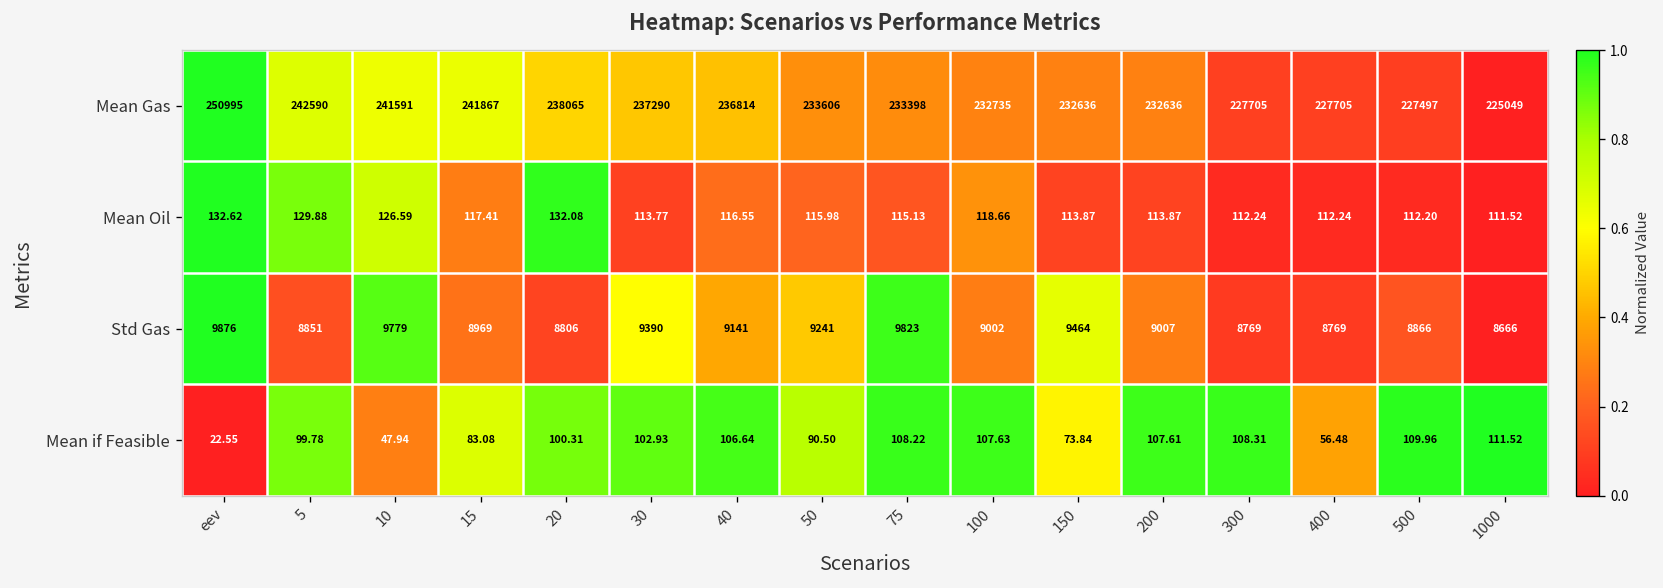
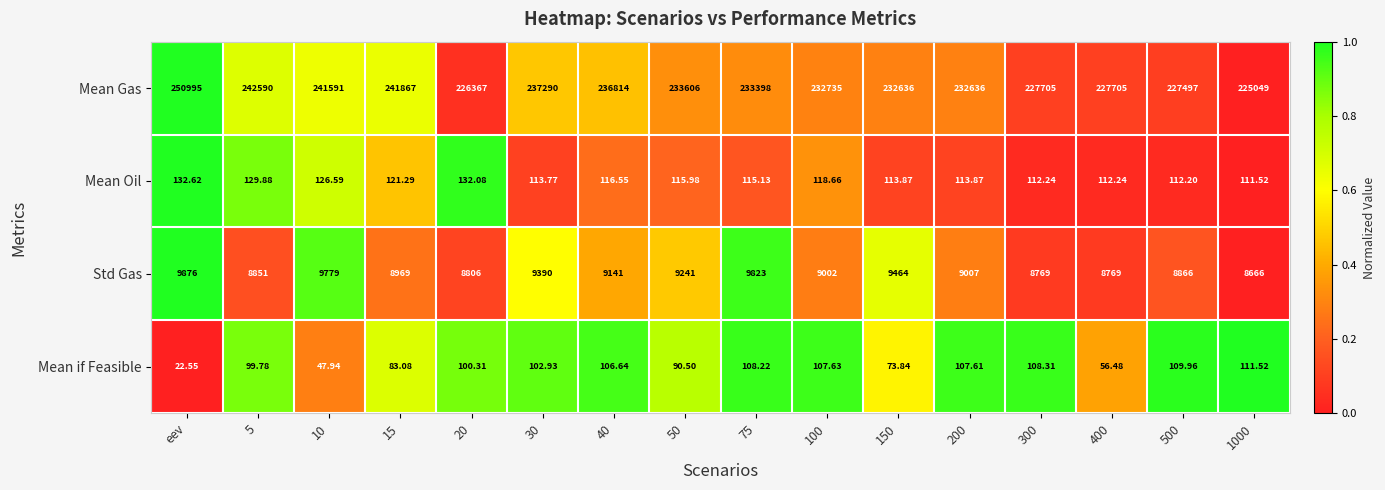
  {
    "Mean Gas": {
      "eev": 250995,
      "5": 242590,
      "10": 241591,
      "15": 241867,
-     "20": 238065,
+     "20": 226367,
      "30": 237290,
      "40": 236814,
      "50": 233606,
      "75": 233398,
      "100": 232735,
      "150": 232636,
      "200": 232636,
      "300": 227705,
      "400": 227705,
      "500": 227497,
      "1000": 225049
    },
    "Mean Oil": {
      "eev": 132.62,
      "5": 129.88,
      "10": 126.59,
-     "15": 117.41,
+     "15": 121.29,
      "20": 132.08,
      "30": 113.77,
      "40": 116.55,
      "50": 115.98,
      "75": 115.13,
      "100": 118.66,
      "150": 113.87,
      "200": 113.87,
      "300": 112.24,
      "400": 112.24,
      "500": 112.20,
      "1000": 111.52
    },
    "Std Gas": {
      "eev": 9876,
      "5": 8851,
      "10": 9779,
      "15": 8969,
      "20": 8806,
      "30": 9390,
      "40": 9141,
      "50": 9241,
      "75": 9823,
      "100": 9002,
      "150": 9464,
      "200": 9007,
      "300": 8769,
      "400": 8769,
      "500": 8866,
      "1000": 8666
    },
    "Mean if Feasible": {
      "eev": 22.55,
      "5": 99.78,
      "10": 47.94,
      "15": 83.08,
      "20": 100.31,
      "30": 102.93,
      "40": 106.64,
      "50": 90.50,
      "75": 108.22,
      "100": 107.63,
      "150": 73.84,
      "200": 107.61,
      "300": 108.31,
      "400": 56.48,
      "500": 109.96,
      "1000": 111.52
    }
  }
